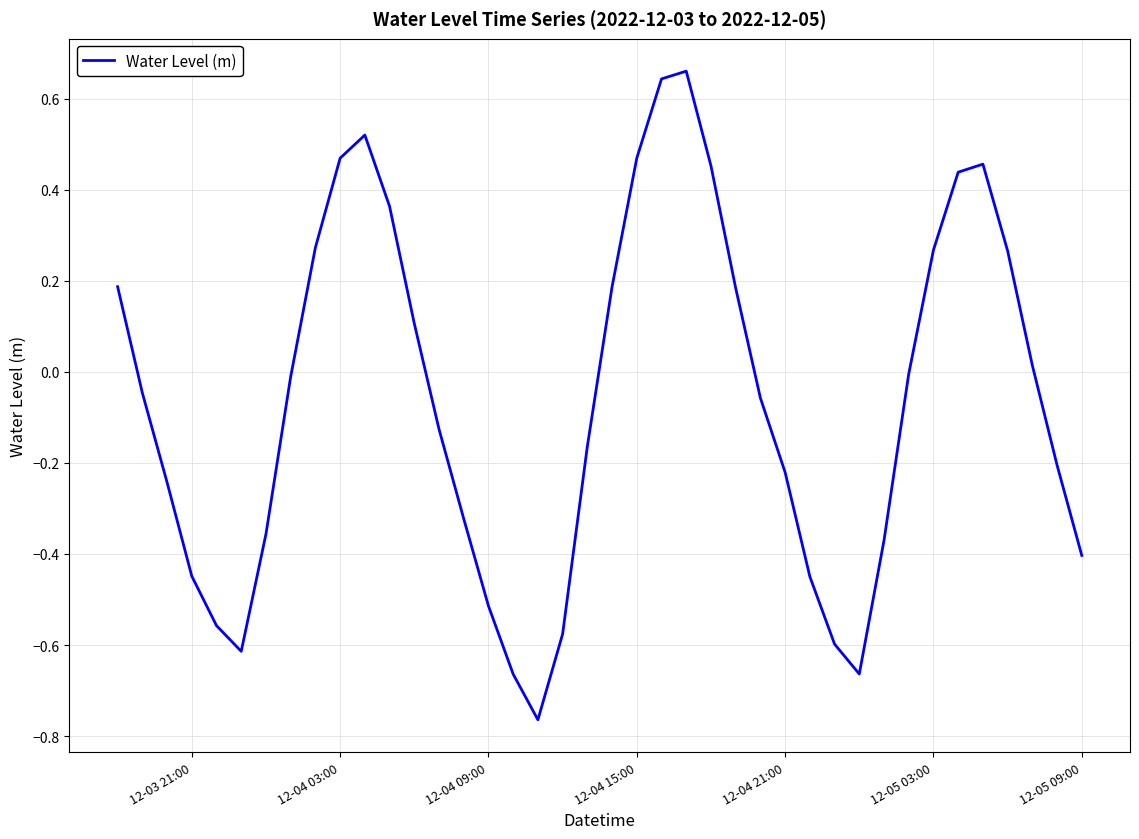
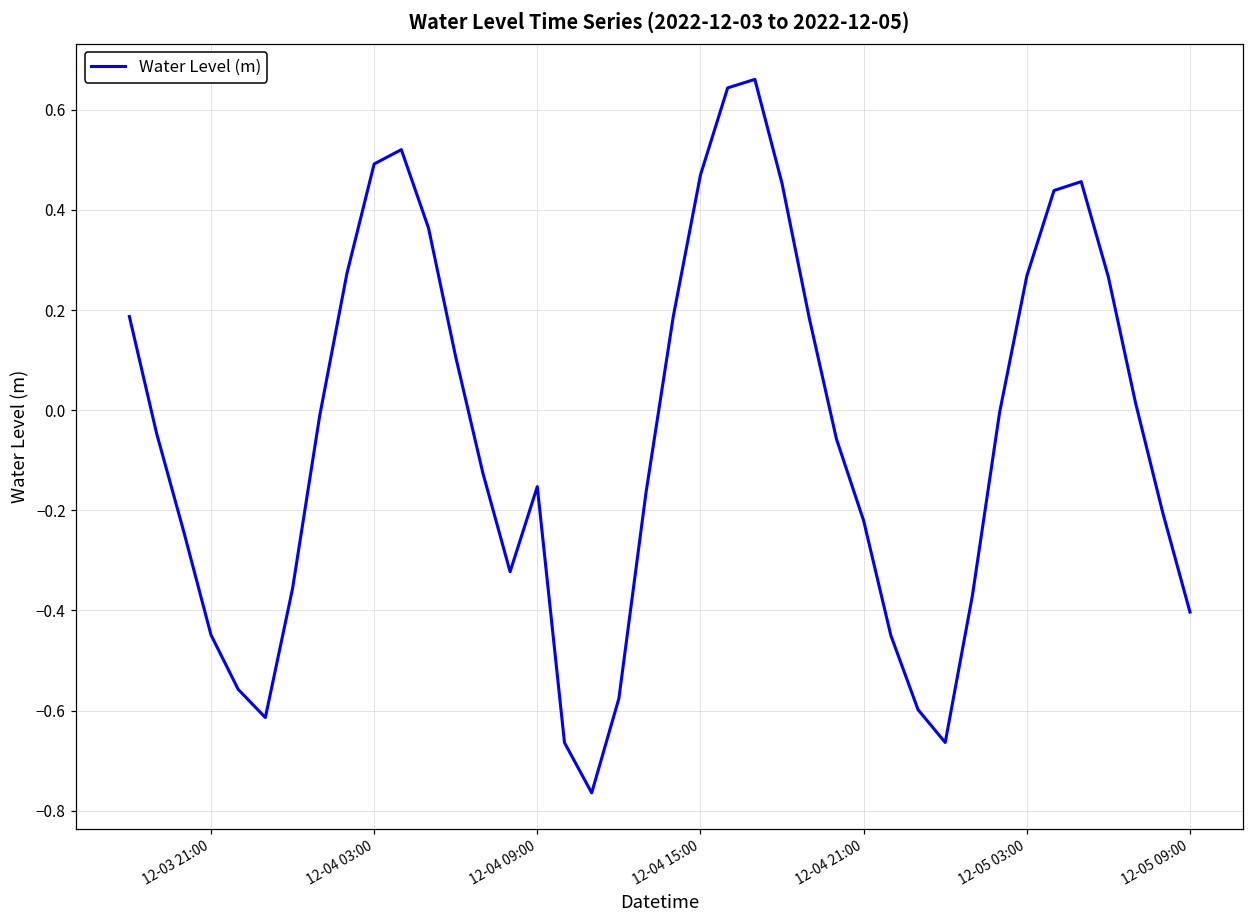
  {
    "12-03 21:00": -0.45,
-   "12-04 03:00": 0.47,
-   "12-04 09:00": -0.51,
+   "12-04 03:00": 0.49,
+   "12-04 09:00": -0.15,
    "12-04 15:00": 0.47,
    "12-04 21:00": -0.22,
    "12-05 03:00": 0.27,
    "12-05 09:00": -0.40
  }
